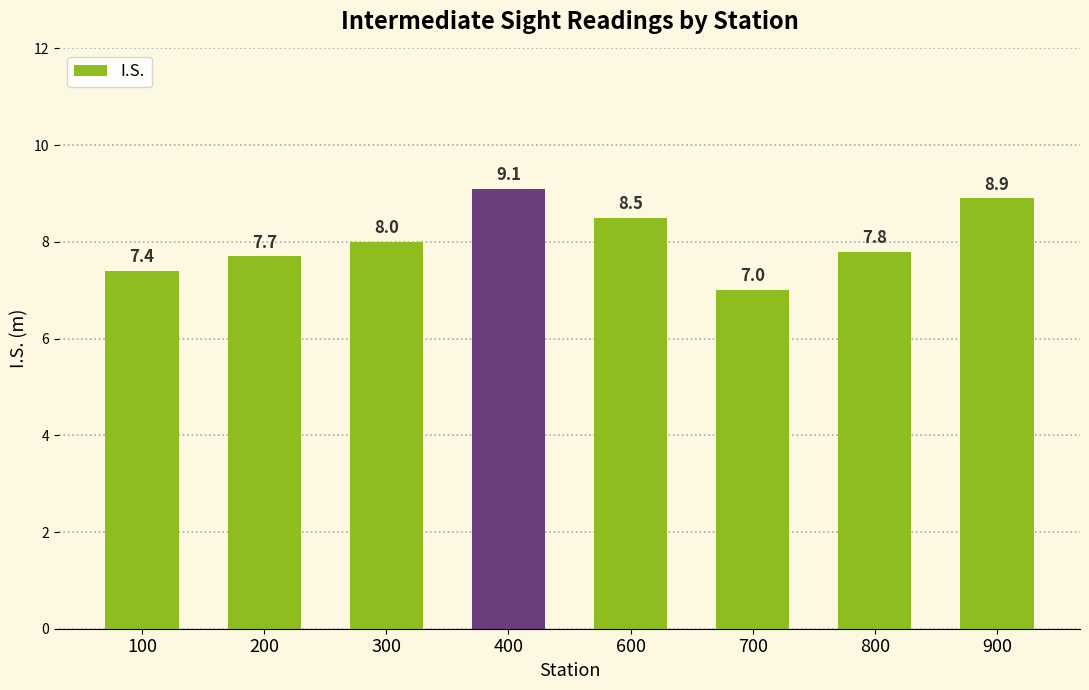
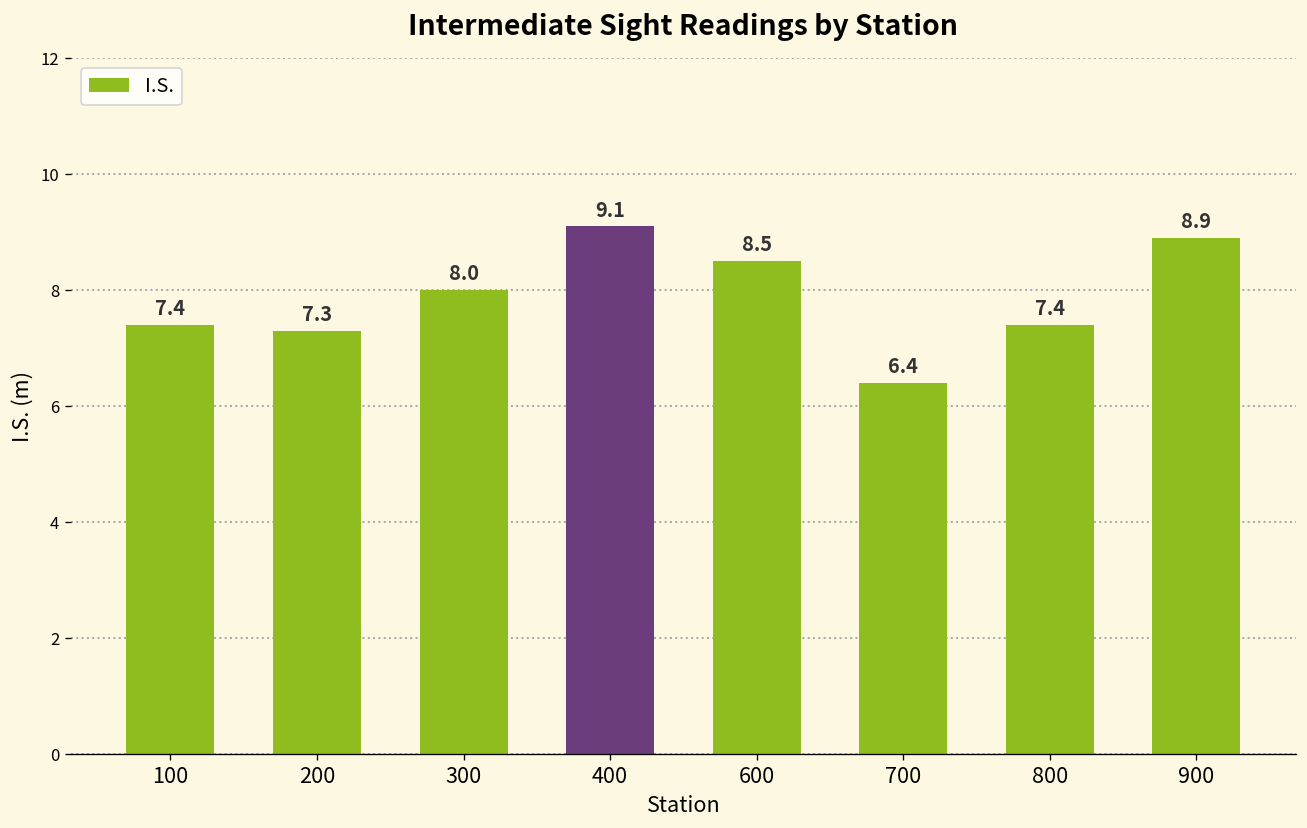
  {
    "100": 7.4,
-   "200": 7.7,
+   "200": 7.3,
    "300": 8.0,
    "400": 9.1,
    "600": 8.5,
-   "700": 7.0,
-   "800": 7.8,
+   "700": 6.4,
+   "800": 7.4,
    "900": 8.9
  }
